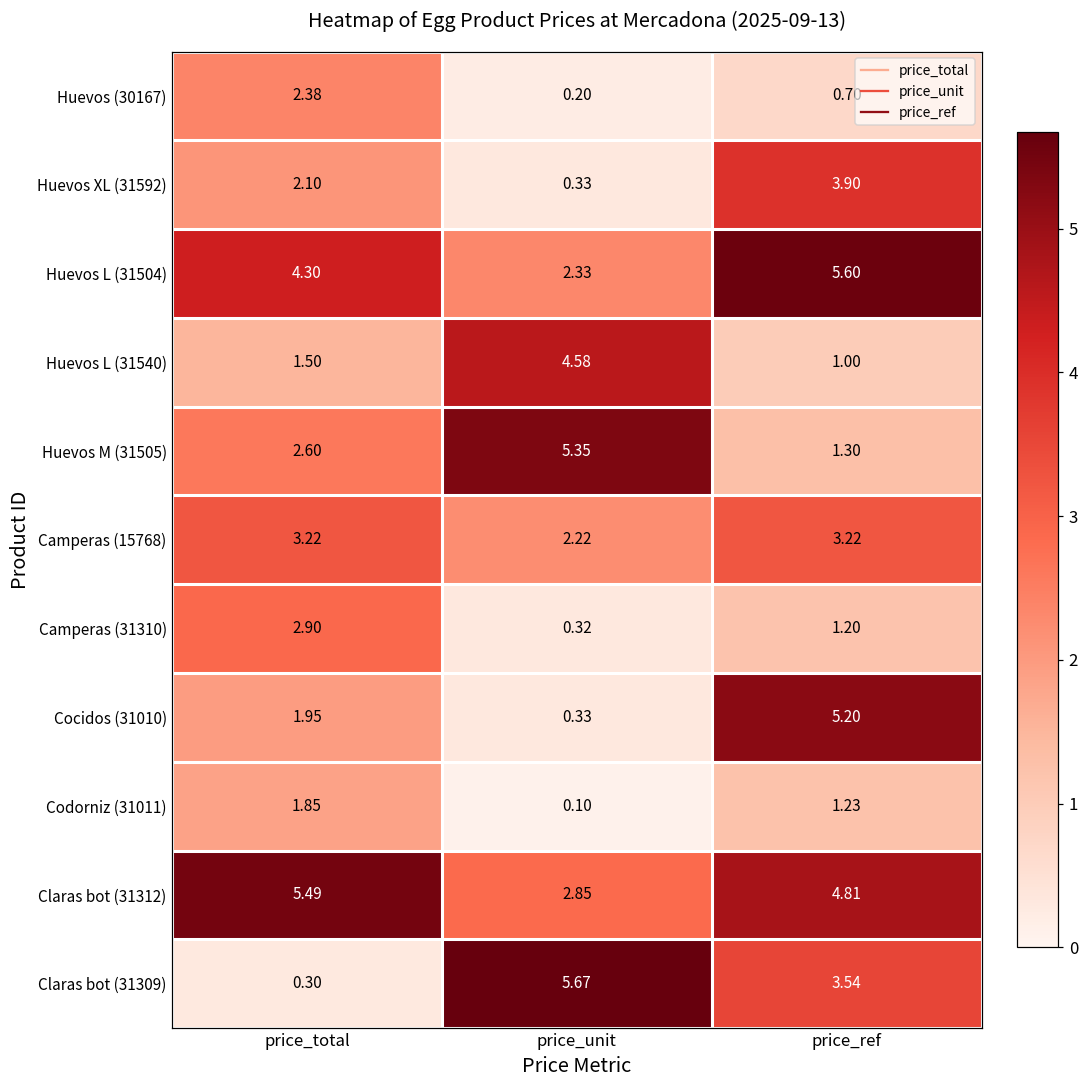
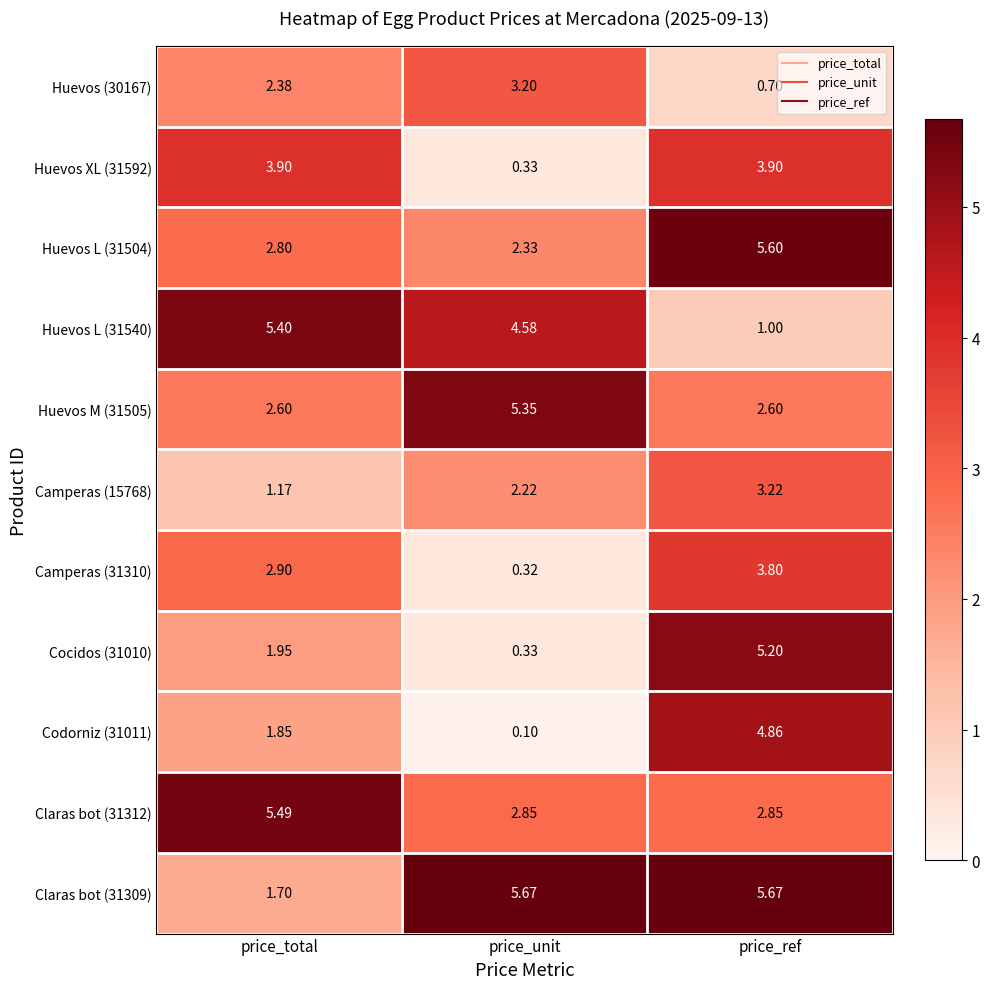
  {
    "Huevos (30167)": {
      "price_total": 2.38,
-     "price_unit": 0.20
+     "price_unit": 3.20
    },
    "Huevos XL (31592)": {
-     "price_total": 2.10,
+     "price_total": 3.90,
      "price_unit": 0.33,
      "price_ref": 3.90
    },
    "Huevos L (31504)": {
-     "price_total": 4.30,
+     "price_total": 2.80,
      "price_unit": 2.33,
      "price_ref": 5.60
    },
    "Huevos L (31540)": {
-     "price_total": 1.50,
+     "price_total": 5.40,
      "price_unit": 4.58,
      "price_ref": 1.00
    },
    "Huevos M (31505)": {
      "price_total": 2.60,
      "price_unit": 5.35,
-     "price_ref": 1.30
+     "price_ref": 2.60
    },
    "Camperas (15768)": {
-     "price_total": 3.22,
+     "price_total": 1.17,
      "price_unit": 2.22,
      "price_ref": 3.22
    },
    "Camperas (31310)": {
      "price_total": 2.90,
      "price_unit": 0.32,
-     "price_ref": 1.20
+     "price_ref": 3.80
    },
    "Cocidos (31010)": {
      "price_total": 1.95,
      "price_unit": 0.33,
      "price_ref": 5.20
    },
    "Codorniz (31011)": {
      "price_total": 1.85,
      "price_unit": 0.10,
-     "price_ref": 1.23
+     "price_ref": 4.86
    },
    "Claras bot (31312)": {
      "price_total": 5.49,
      "price_unit": 2.85,
-     "price_ref": 4.81
+     "price_ref": 2.85
    },
    "Claras bot (31309)": {
-     "price_total": 0.30,
+     "price_total": 1.70,
      "price_unit": 5.67,
-     "price_ref": 3.54
+     "price_ref": 5.67
    }
  }
